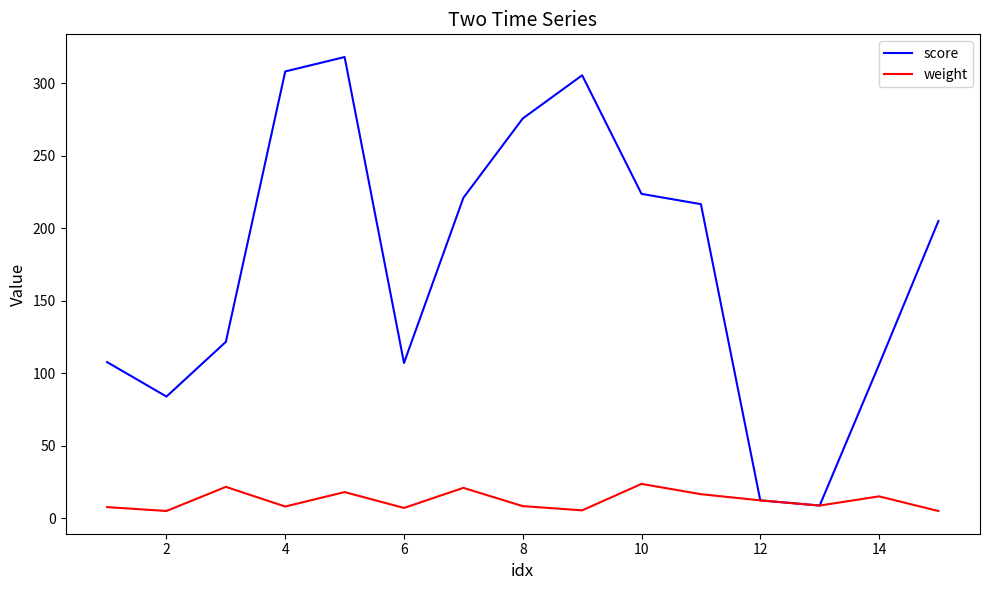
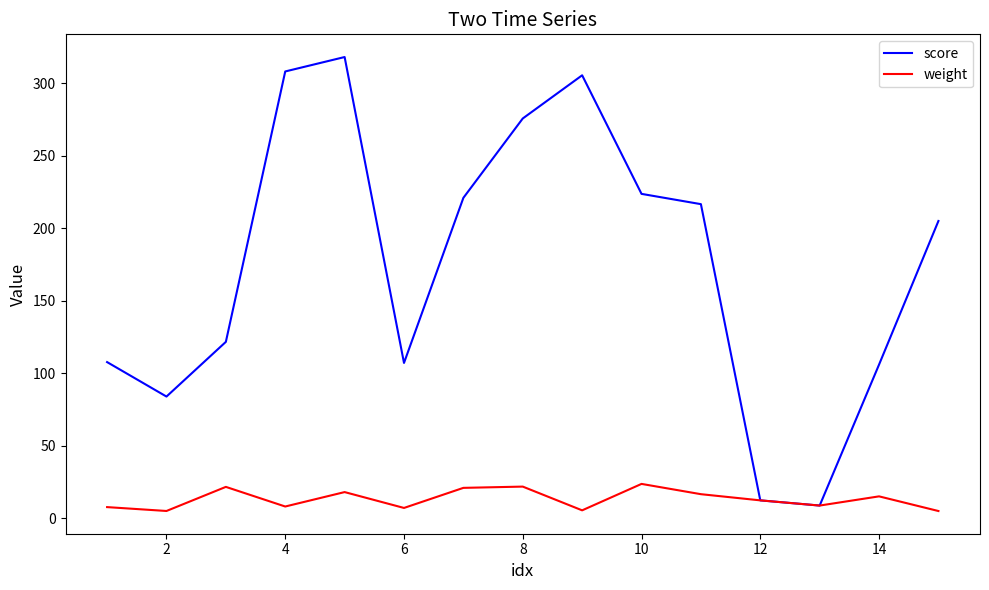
  {
    "score": {
      "2": 84,
      "4": 308,
      "6": 107,
      "8": 276,
      "10": 224,
      "14": 106
    },
    "weight": {
      "2": 5,
      "4": 8,
      "6": 7,
-     "8": 9,
+     "8": 22,
      "10": 24,
      "14": 15
    }
  }
